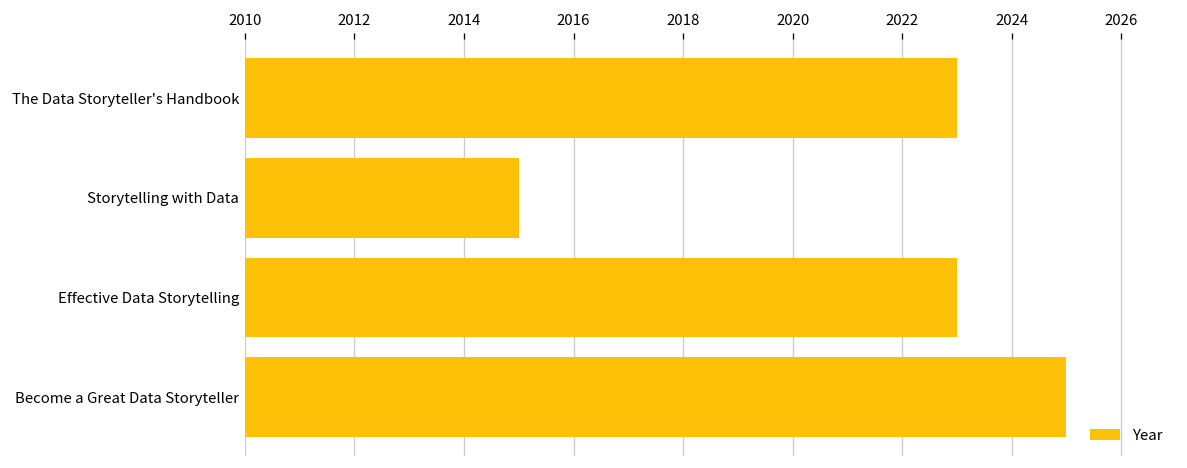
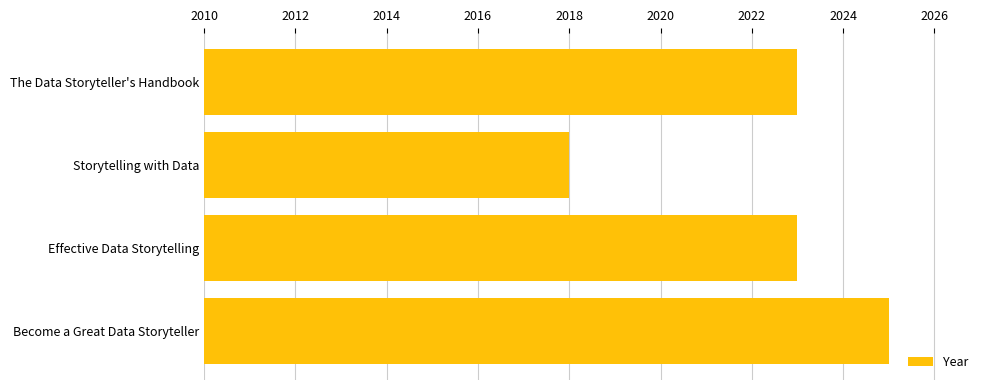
  {
    "The Data Storyteller's Handbook": 2023,
-   "Storytelling with Data": 2015,
+   "Storytelling with Data": 2018,
    "Effective Data Storytelling": 2023,
    "Become a Great Data Storyteller": 2025
  }
